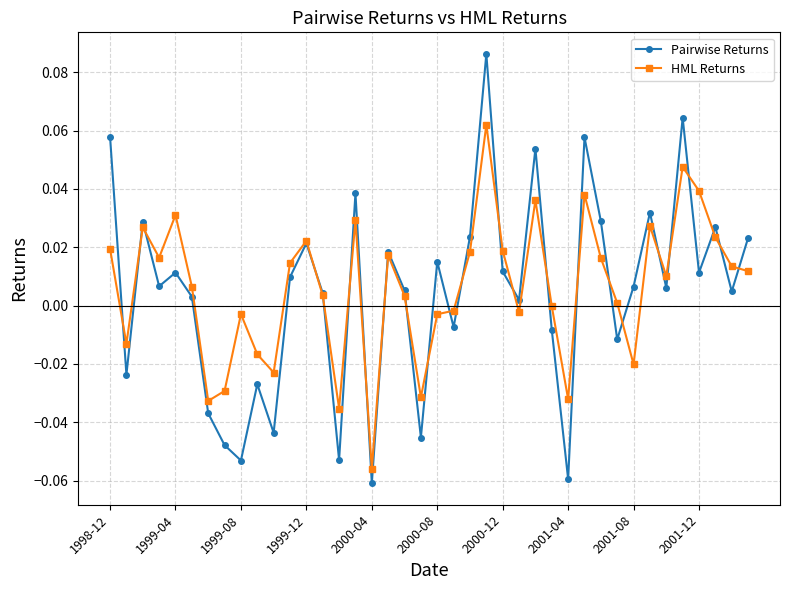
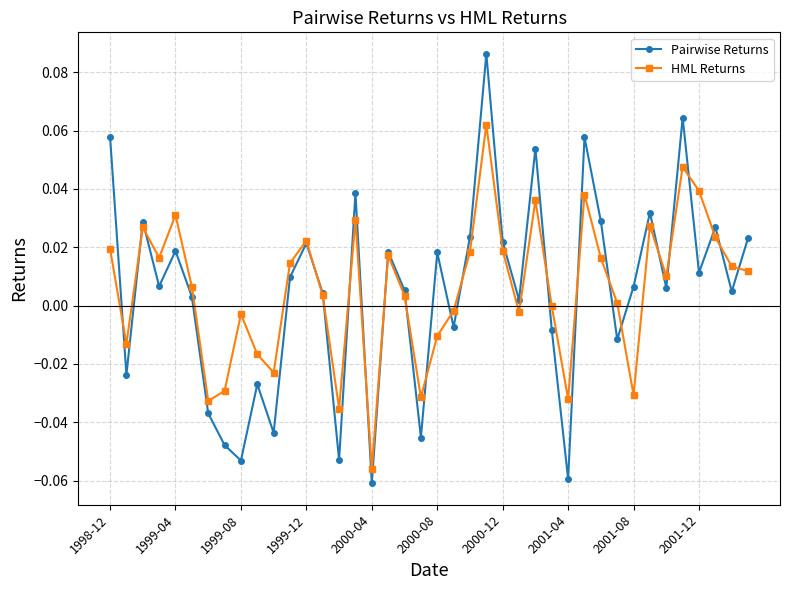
  {
    "Pairwise Returns": {
      "1998-12": 0.058,
-     "1999-04": 0.011,
+     "1999-04": 0.019,
      "1999-08": -0.053,
      "2000-04": -0.061,
-     "2000-08": 0.015,
-     "2000-12": 0.012,
+     "2000-08": 0.018,
+     "2000-12": 0.022,
      "2001-04": -0.060,
      "2001-08": 0.007,
      "2001-12": 0.011
    },
    "HML Returns": {
      "1998-12": 0.019,
      "1999-04": 0.031,
      "1999-08": -0.003,
      "2000-04": -0.056,
-     "2000-08": -0.003,
+     "2000-08": -0.010,
      "2000-12": 0.019,
      "2001-04": -0.032,
-     "2001-08": -0.020,
+     "2001-08": -0.031,
      "2001-12": 0.039
    }
  }
